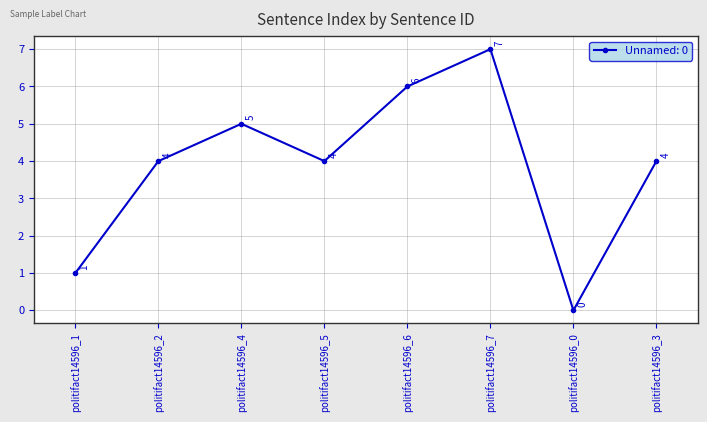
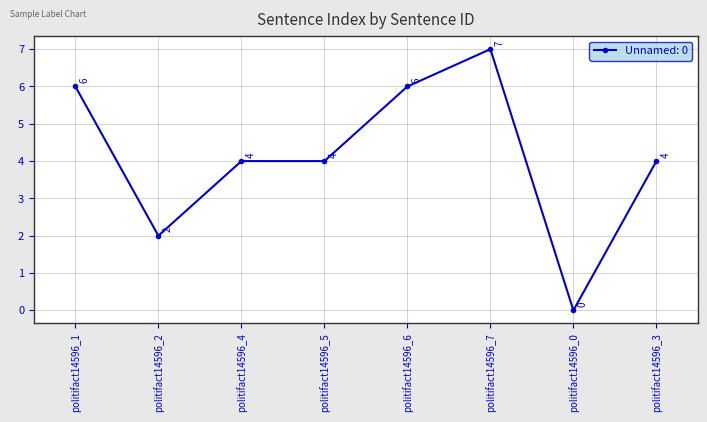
  {
-   "politifact14596_1": 1,
-   "politifact14596_2": 4,
-   "politifact14596_4": 5,
+   "politifact14596_1": 6,
+   "politifact14596_2": 2,
+   "politifact14596_4": 4,
    "politifact14596_5": 4,
    "politifact14596_6": 6,
    "politifact14596_7": 7,
    "politifact14596_0": 0,
    "politifact14596_3": 4
  }
